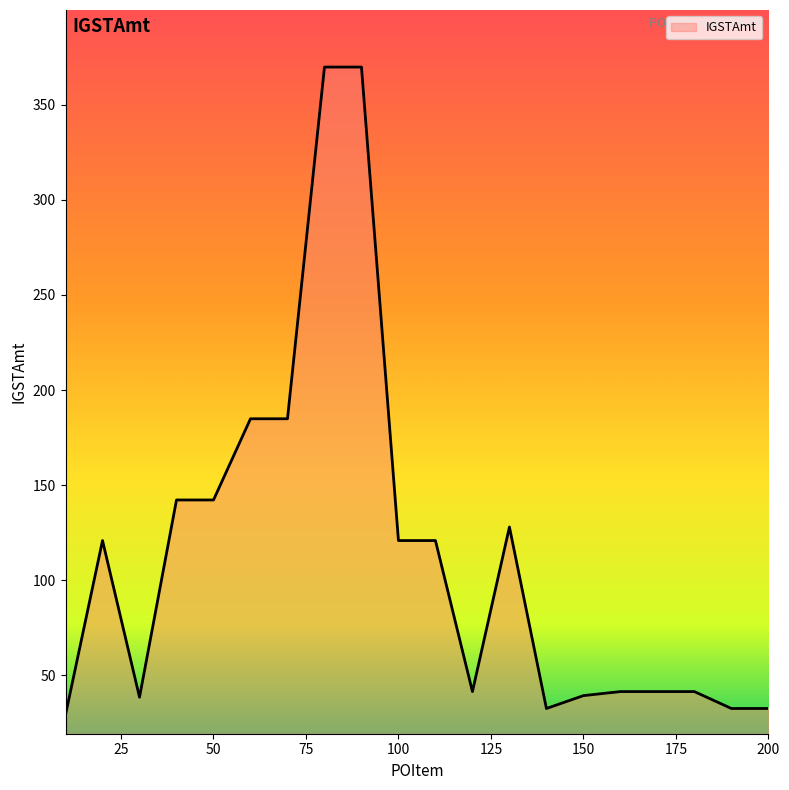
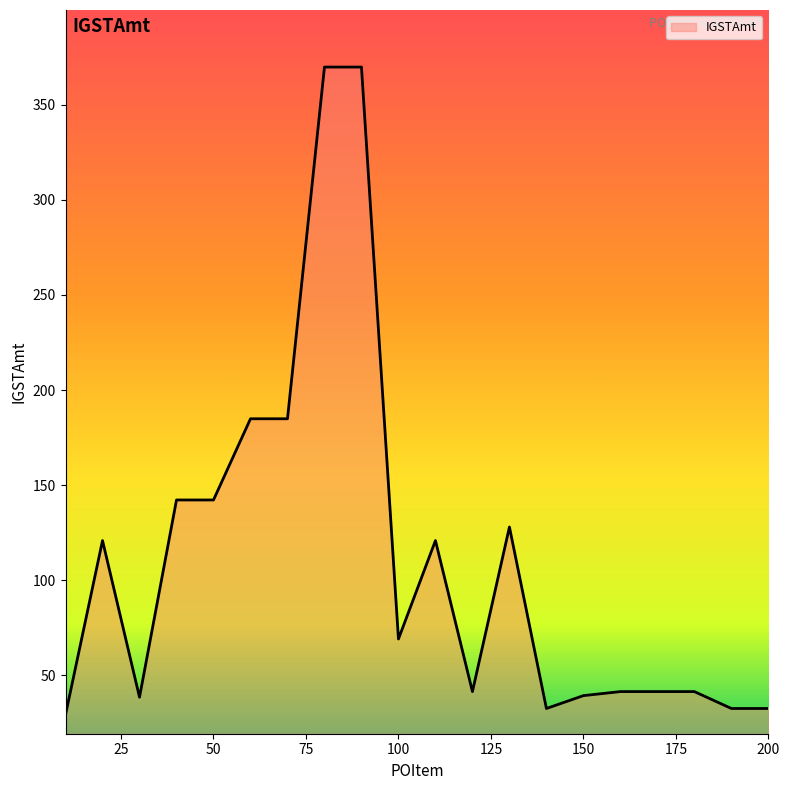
  {
    "50": 142,
-   "100": 121,
+   "100": 69,
    "150": 39,
    "200": 33
  }
